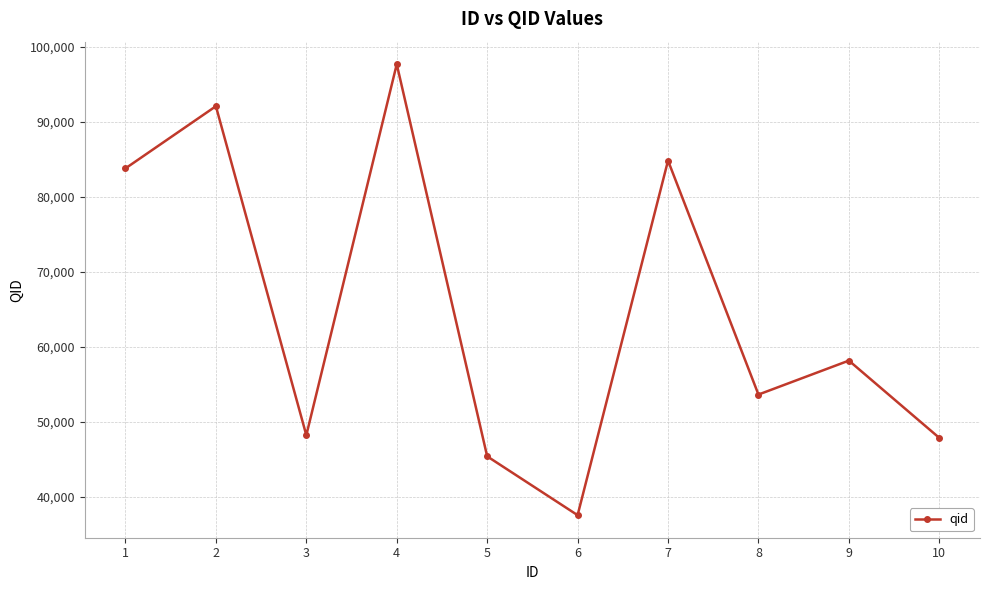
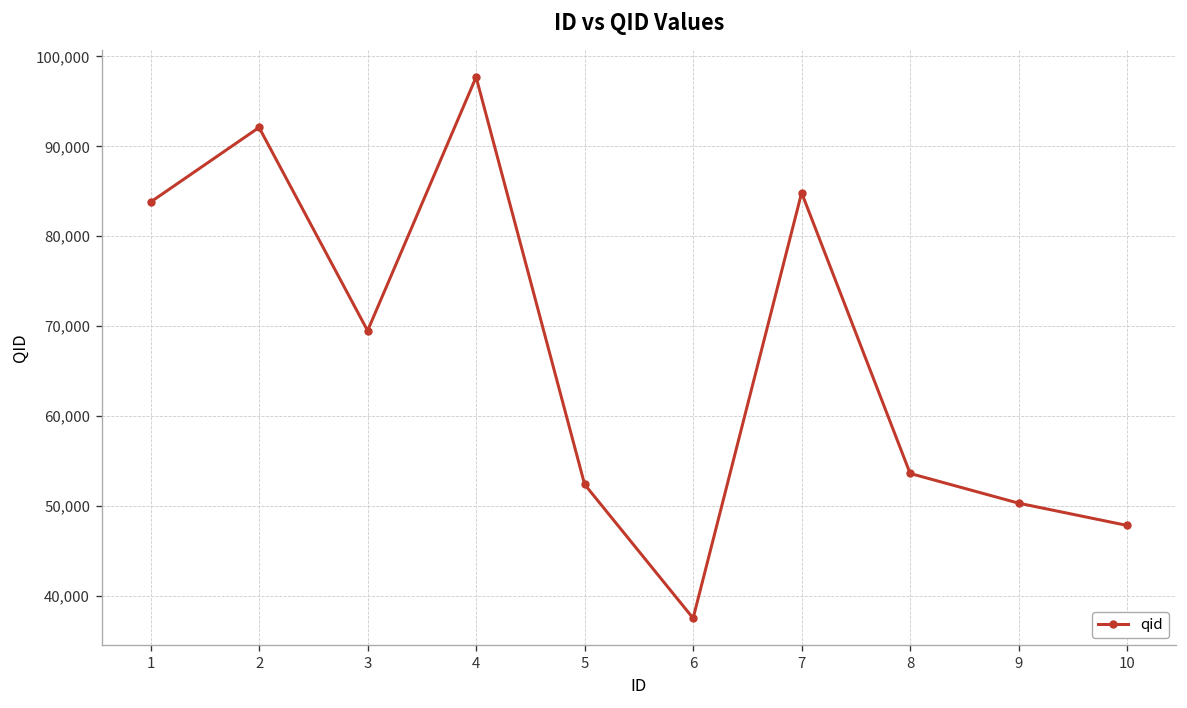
  {
    "1": "84,000",
    "2": "92,000",
-   "3": "48,000",
+   "3": "70,000",
    "4": "98,000",
-   "5": "45,000",
+   "5": "52,000",
    "6": "38,000",
    "7": "85,000",
    "8": "54,000",
-   "9": "58,000",
+   "9": "50,000",
    "10": "48,000"
  }
